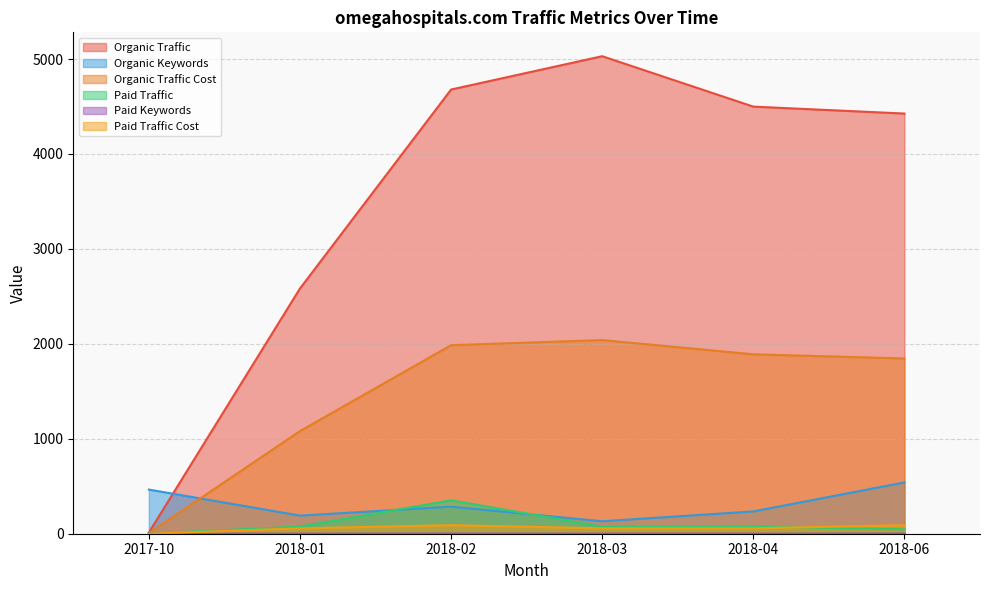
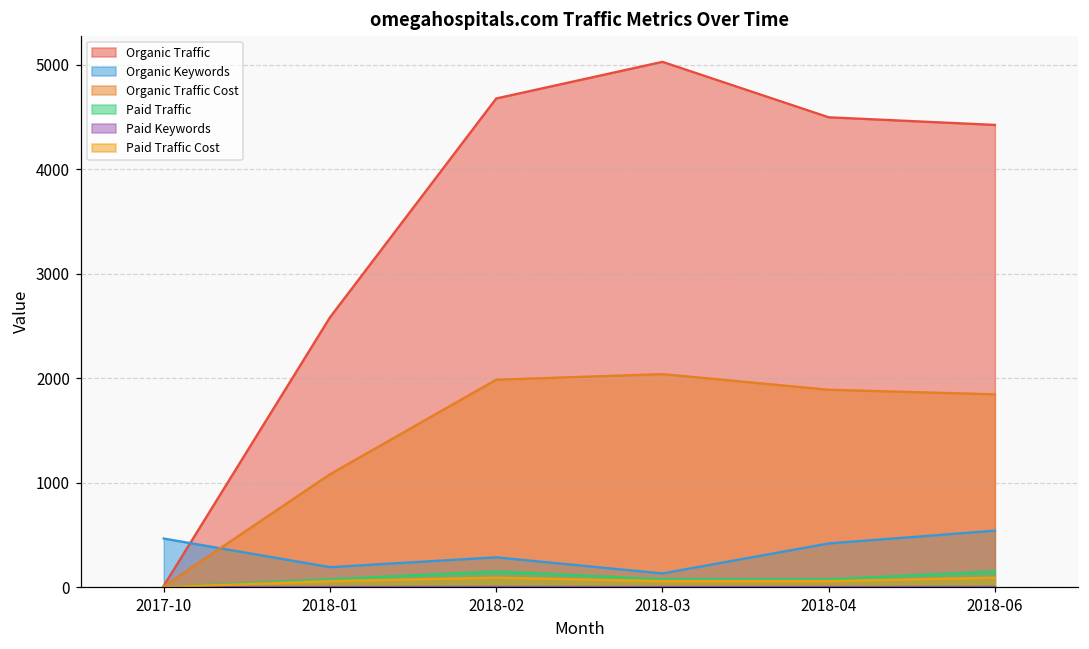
  {
    "Organic Keywords": {
      "2017-10": 500,
      "2018-01": 200,
      "2018-02": 300,
      "2018-03": 100,
-     "2018-04": 200,
+     "2018-04": 400,
      "2018-06": 500
    },
    "Paid Traffic": {
-     "2018-02": 400,
-     "2018-06": 0
+     "2018-02": 200,
+     "2018-06": 200
    },
    "Paid Keywords": {
      "2018-01": 0,
      "2018-02": 0,
      "2018-03": 0,
      "2018-04": 0,
      "2018-06": 0
    }
  }
